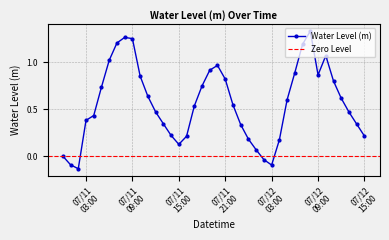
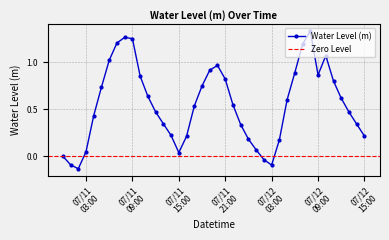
  {
-   "07/11 03:00": 0.4,
+   "07/11 03:00": 0.0,
    "07/11 09:00": 1.3,
-   "07/11 15:00": 0.1,
+   "07/11 15:00": 0.0,
    "07/11 21:00": 0.8,
    "07/12 03:00": -0.1,
    "07/12 09:00": 0.9,
    "07/12 15:00": 0.2
  }
